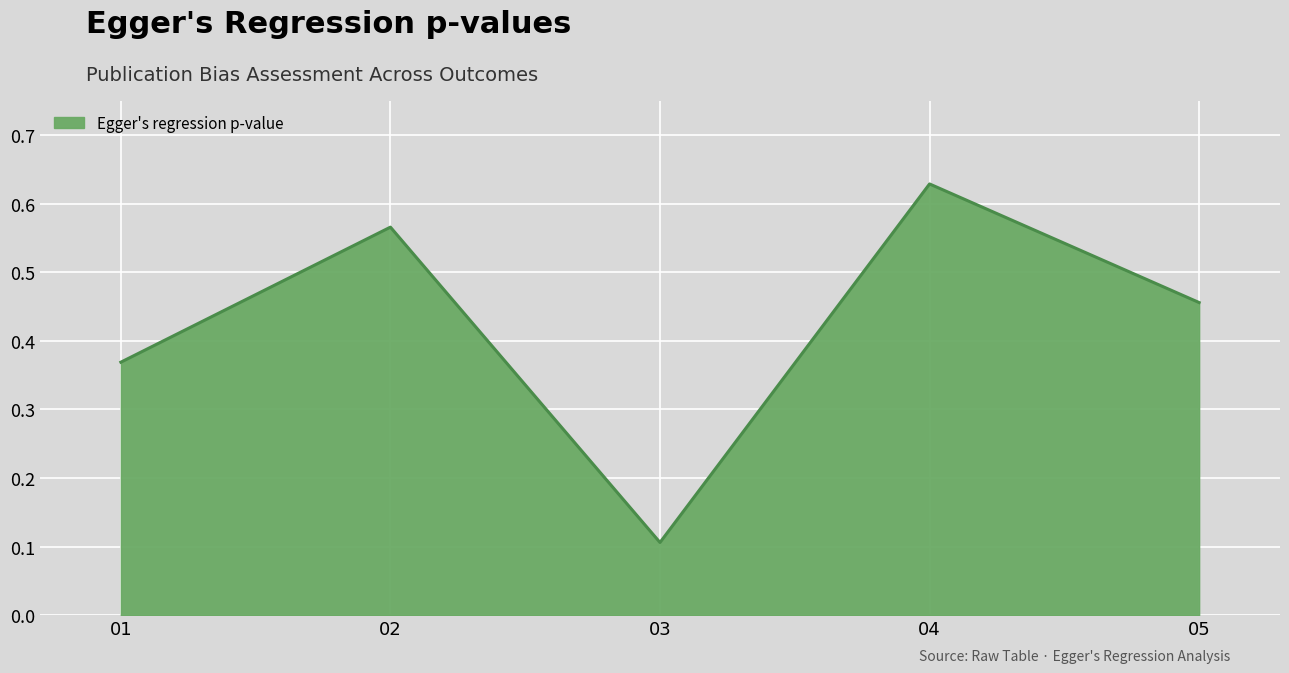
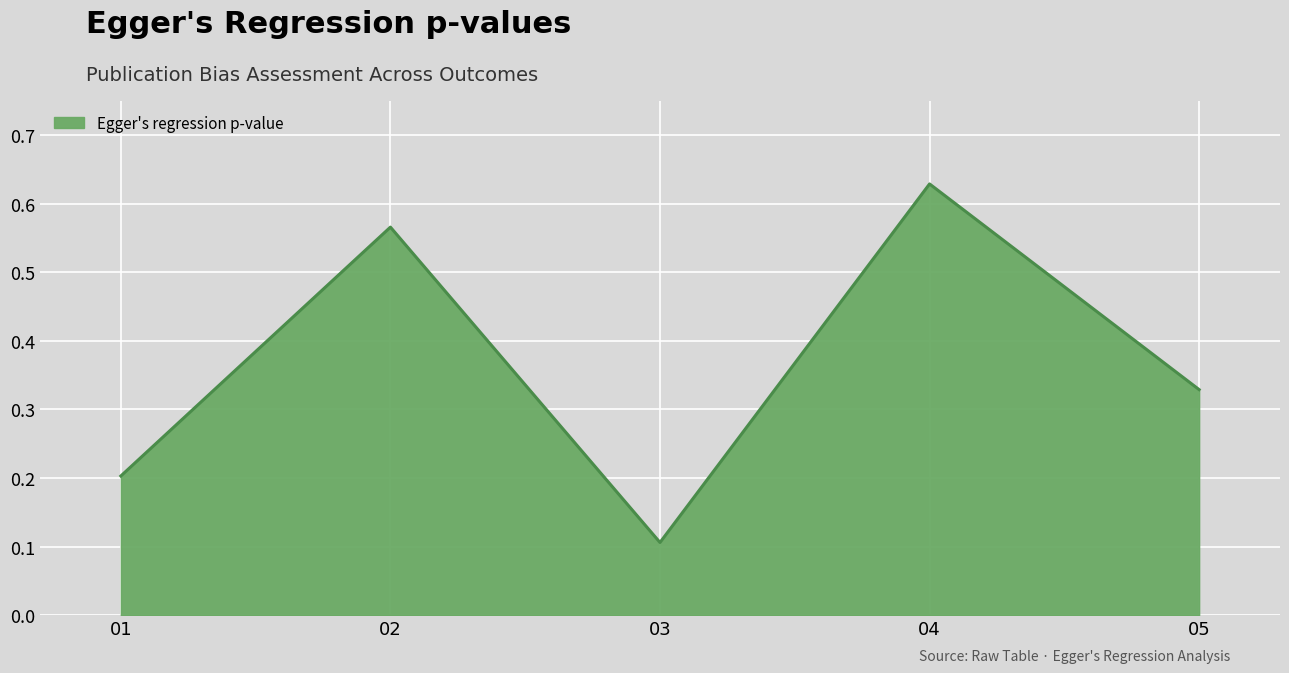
  {
-   "01": 0.37,
+   "01": 0.20,
    "02": 0.57,
    "03": 0.11,
    "04": 0.63,
-   "05": 0.46
+   "05": 0.33
  }
